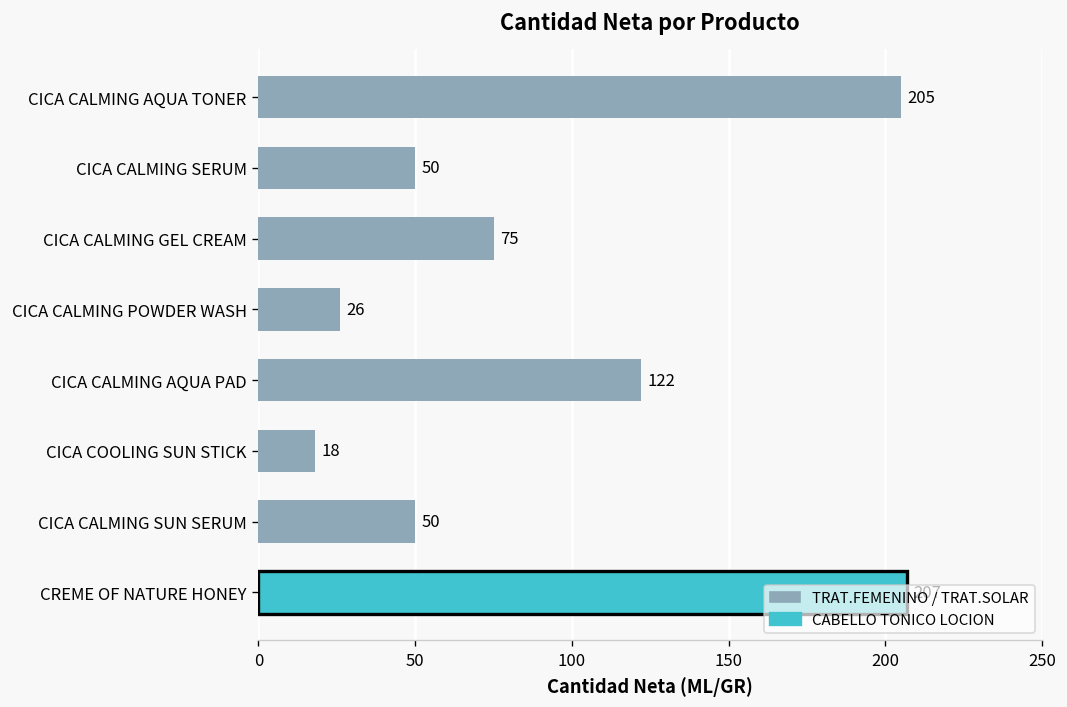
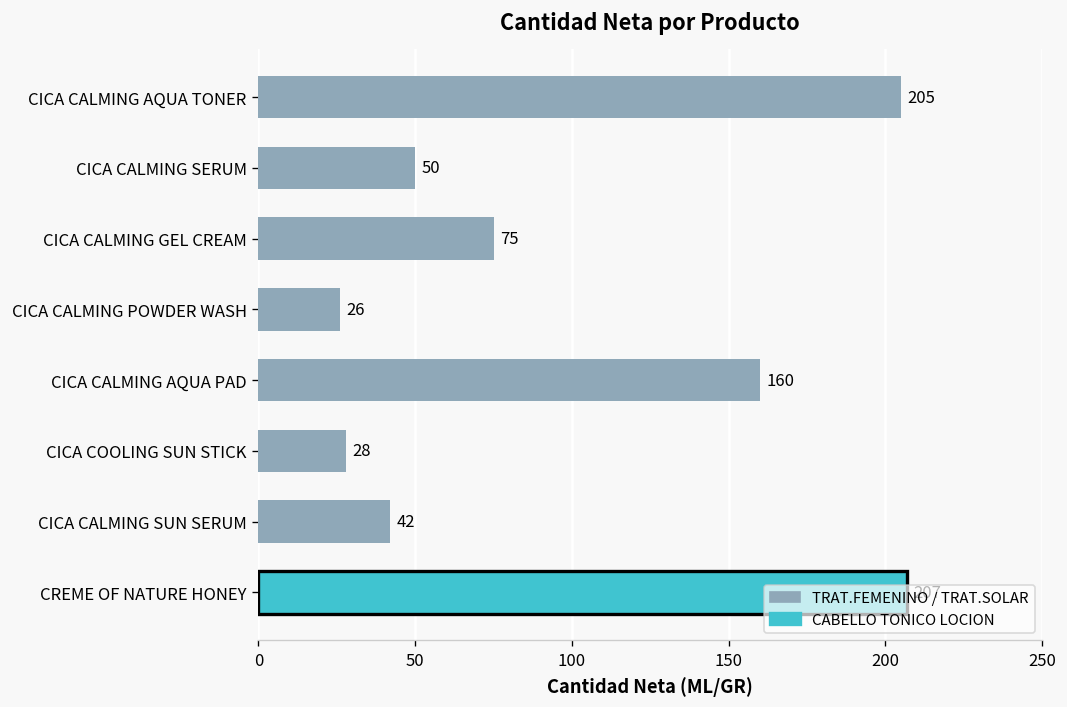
  {
    "CICA CALMING AQUA TONER": 205,
    "CICA CALMING SERUM": 50,
    "CICA CALMING GEL CREAM": 75,
    "CICA CALMING POWDER WASH": 26,
-   "CICA CALMING AQUA PAD": 122,
-   "CICA COOLING SUN STICK": 18,
-   "CICA CALMING SUN SERUM": 50
+   "CICA CALMING AQUA PAD": 160,
+   "CICA COOLING SUN STICK": 28,
+   "CICA CALMING SUN SERUM": 42
  }
